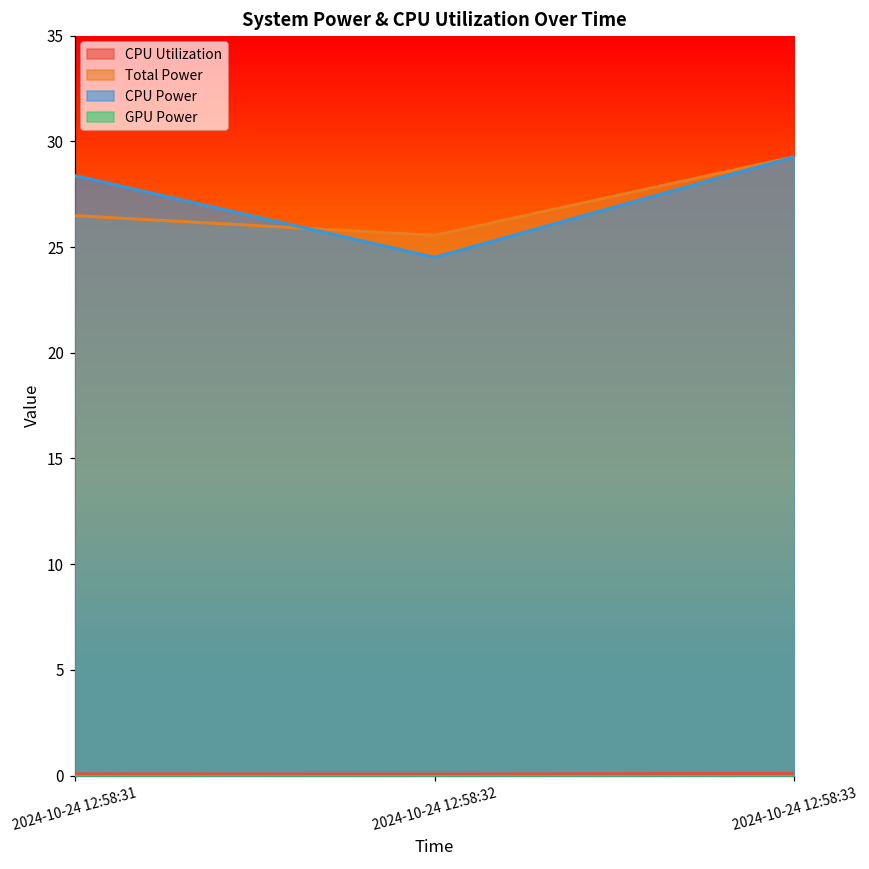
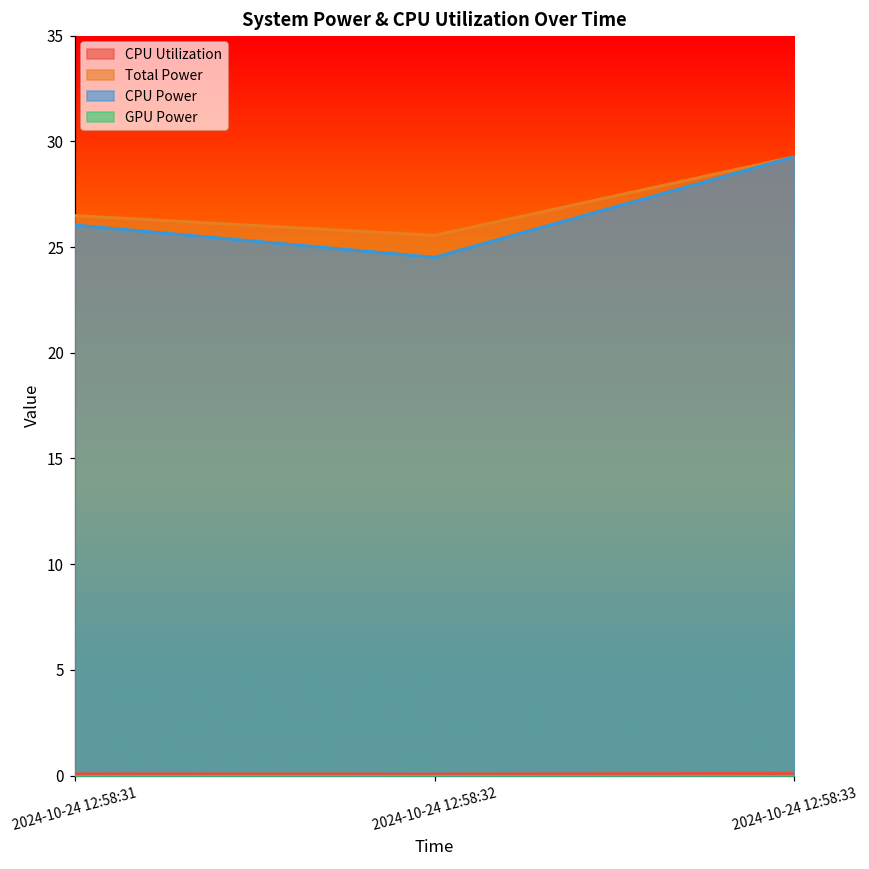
  {
    "CPU Power": {
-     "2024-10-24 12:58:31": 28.4,
+     "2024-10-24 12:58:31": 26.0,
      "2024-10-24 12:58:32": 24.5
    }
  }
